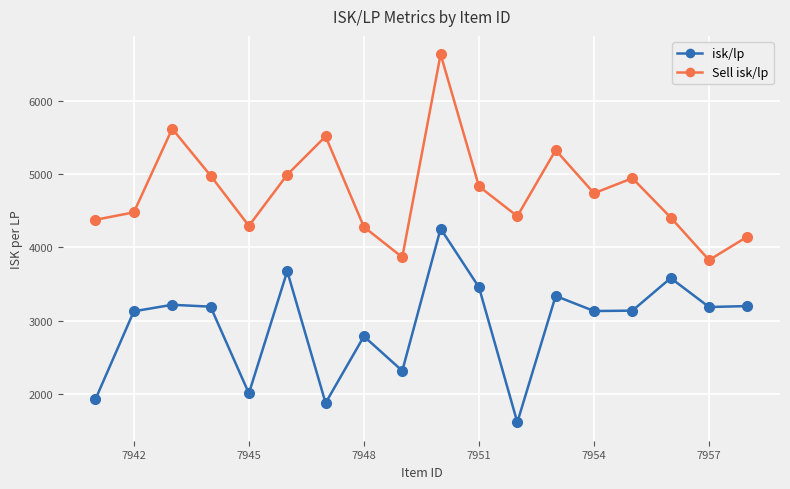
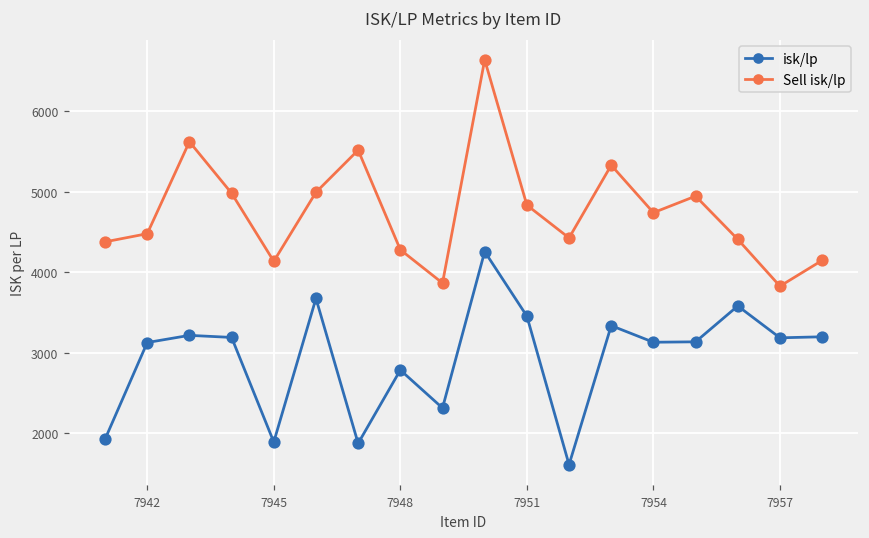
  {
    "isk/lp": {
      "7942": 3100,
-     "7945": 2000,
+     "7945": 1900,
      "7948": 2800,
      "7951": 3500,
      "7954": 3100,
      "7957": 3200
    },
    "Sell isk/lp": {
      "7942": 4500,
-     "7945": 4300,
+     "7945": 4100,
      "7948": 4300,
      "7951": 4800,
      "7954": 4700,
      "7957": 3800
    }
  }
